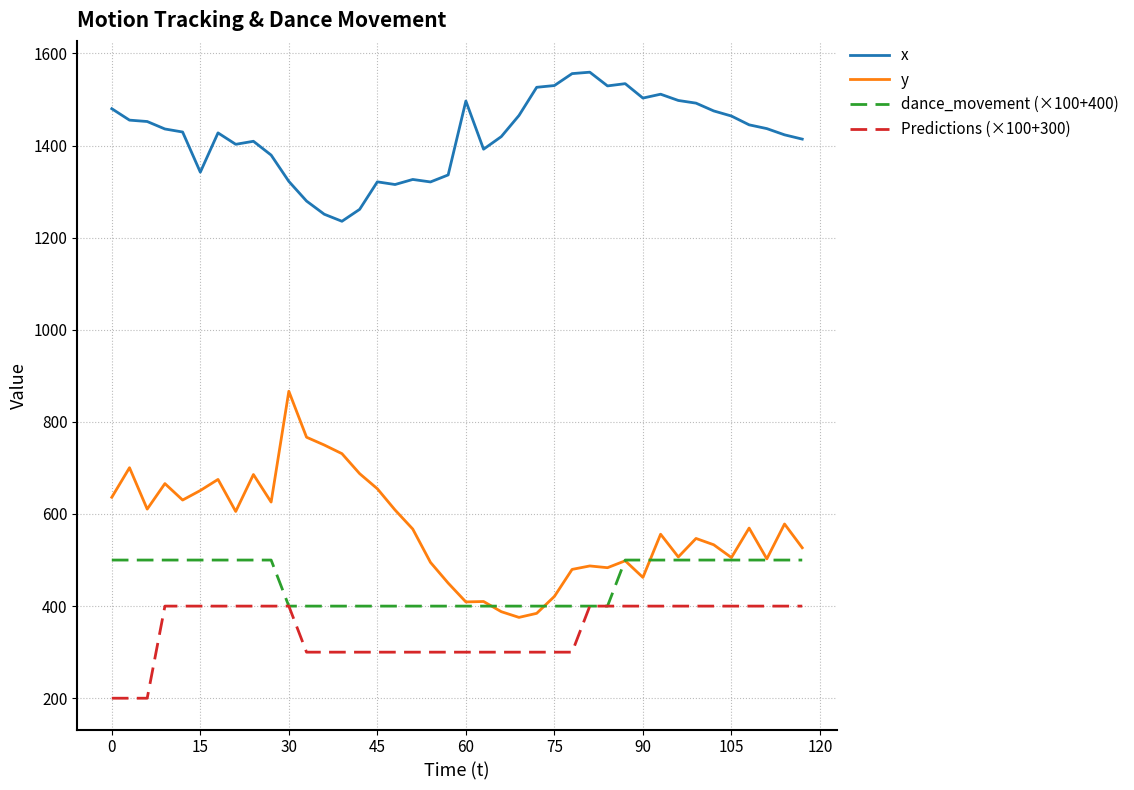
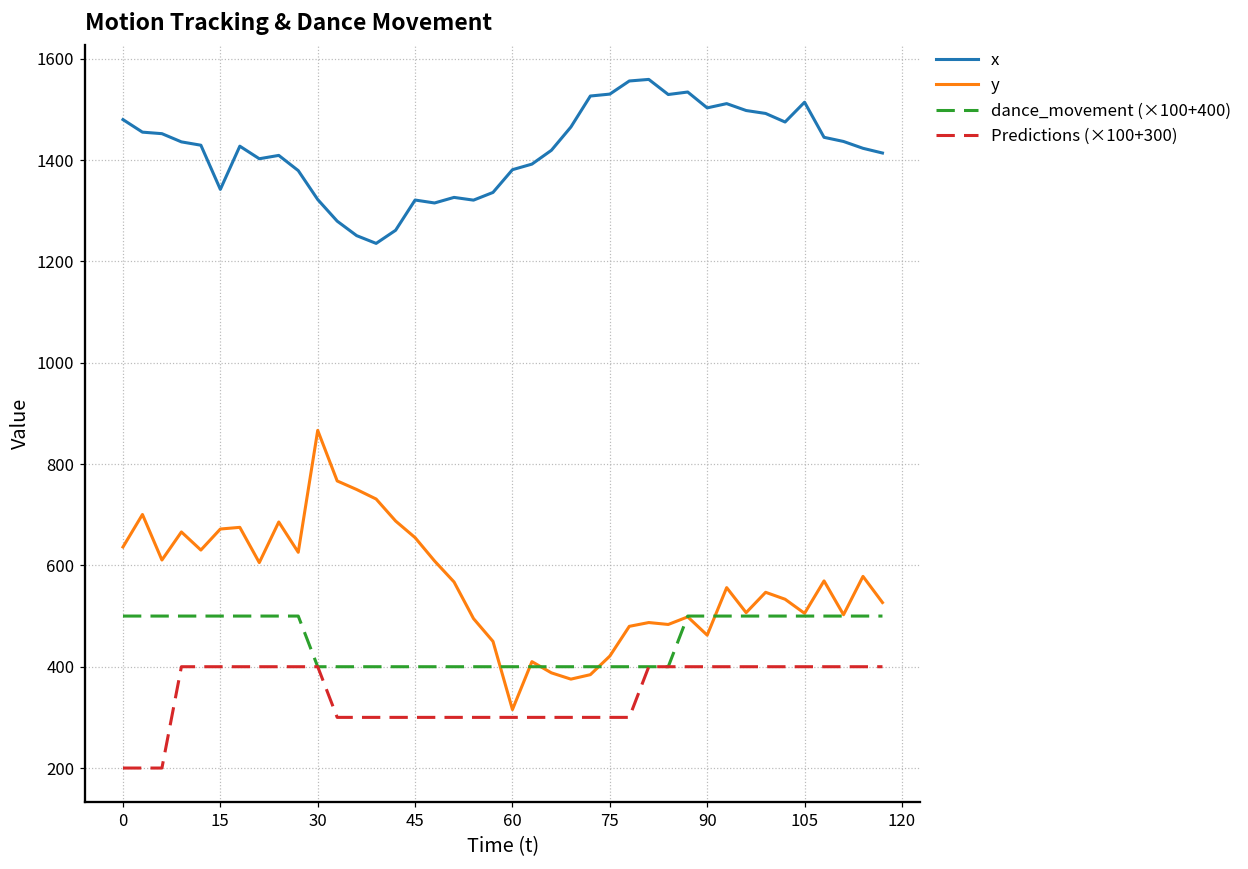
  {
    "x": {
      "0": 1480,
      "15": 1340,
      "30": 1320,
      "45": 1320,
-     "60": 1500,
+     "60": 1380,
      "75": 1530,
      "90": 1500,
-     "105": 1460
+     "105": 1510
    },
    "y": {
      "0": 640,
-     "15": 650,
+     "15": 670,
      "30": 870,
      "45": 650,
-     "60": 410,
+     "60": 320,
      "75": 420,
      "90": 460
    },
    "dance_movement (×100+400)": {
      "0": 500,
      "15": 500,
      "45": 400,
      "60": 400,
      "75": 400,
      "90": 500
    },
    "Predictions (×100+300)": {
      "0": 200,
      "15": 400,
      "45": 300,
      "60": 300,
      "75": 300,
      "90": 400,
      "105": 400
    }
  }
